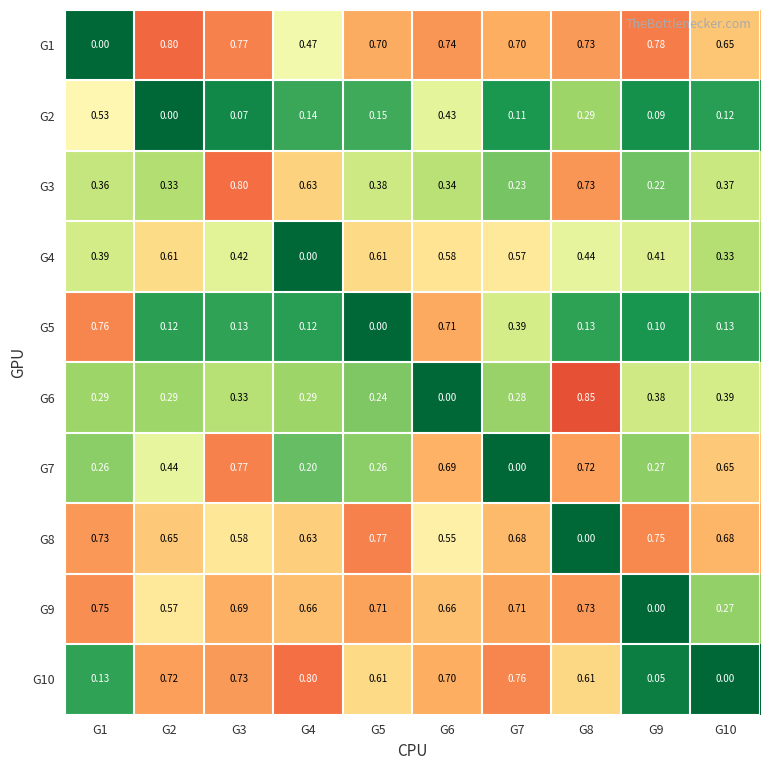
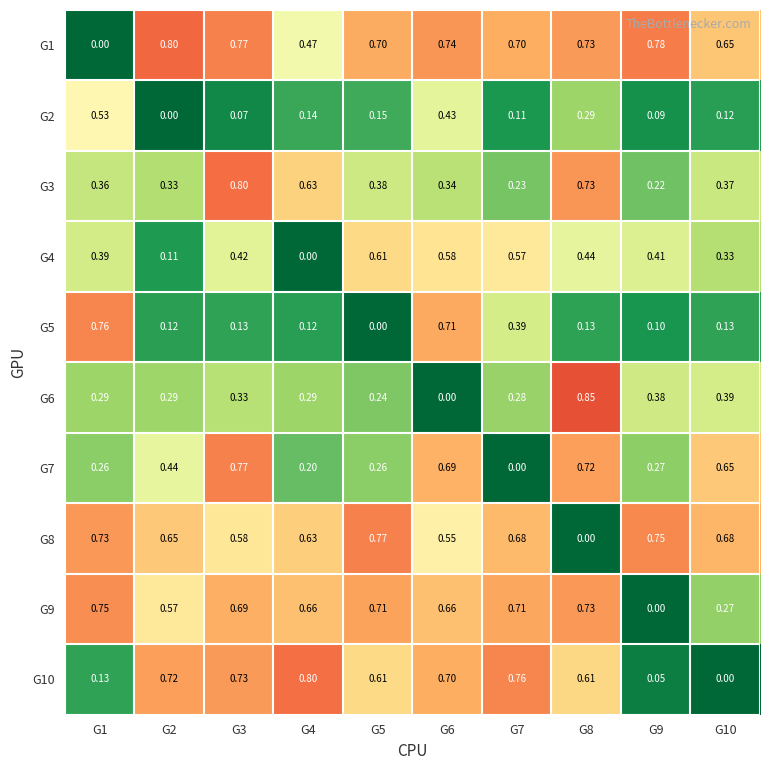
  {
    "G1": {
      "G1": 0.00,
      "G2": 0.80,
      "G3": 0.77,
      "G4": 0.47,
      "G5": 0.70,
      "G6": 0.74,
      "G7": 0.70,
      "G8": 0.73,
      "G9": 0.78,
      "G10": 0.65
    },
    "G2": {
      "G1": 0.53,
      "G2": 0.00,
      "G3": 0.07,
      "G4": 0.14,
      "G5": 0.15,
      "G6": 0.43,
      "G7": 0.11,
      "G8": 0.29,
      "G9": 0.09,
      "G10": 0.12
    },
    "G3": {
      "G1": 0.36,
      "G2": 0.33,
      "G3": 0.80,
      "G4": 0.63,
      "G5": 0.38,
      "G6": 0.34,
      "G7": 0.23,
      "G8": 0.73,
      "G9": 0.22,
      "G10": 0.37
    },
    "G4": {
      "G1": 0.39,
-     "G2": 0.61,
+     "G2": 0.11,
      "G3": 0.42,
      "G4": 0.00,
      "G5": 0.61,
      "G6": 0.58,
      "G7": 0.57,
      "G8": 0.44,
      "G9": 0.41,
      "G10": 0.33
    },
    "G5": {
      "G1": 0.76,
      "G2": 0.12,
      "G3": 0.13,
      "G4": 0.12,
      "G5": 0.00,
      "G6": 0.71,
      "G7": 0.39,
      "G8": 0.13,
      "G9": 0.10,
      "G10": 0.13
    },
    "G6": {
      "G1": 0.29,
      "G2": 0.29,
      "G3": 0.33,
      "G4": 0.29,
      "G5": 0.24,
      "G6": 0.00,
      "G7": 0.28,
      "G8": 0.85,
      "G9": 0.38,
      "G10": 0.39
    },
    "G7": {
      "G1": 0.26,
      "G2": 0.44,
      "G3": 0.77,
      "G4": 0.20,
      "G5": 0.26,
      "G6": 0.69,
      "G7": 0.00,
      "G8": 0.72,
      "G9": 0.27,
      "G10": 0.65
    },
    "G8": {
      "G1": 0.73,
      "G2": 0.65,
      "G3": 0.58,
      "G4": 0.63,
      "G5": 0.77,
      "G6": 0.55,
      "G7": 0.68,
      "G8": 0.00,
      "G9": 0.75,
      "G10": 0.68
    },
    "G9": {
      "G1": 0.75,
      "G2": 0.57,
      "G3": 0.69,
      "G4": 0.66,
      "G5": 0.71,
      "G6": 0.66,
      "G7": 0.71,
      "G8": 0.73,
      "G9": 0.00,
      "G10": 0.27
    },
    "G10": {
      "G1": 0.13,
      "G2": 0.72,
      "G3": 0.73,
      "G4": 0.80,
      "G5": 0.61,
      "G6": 0.70,
      "G7": 0.76,
      "G8": 0.61,
      "G9": 0.05,
      "G10": 0.00
    }
  }
